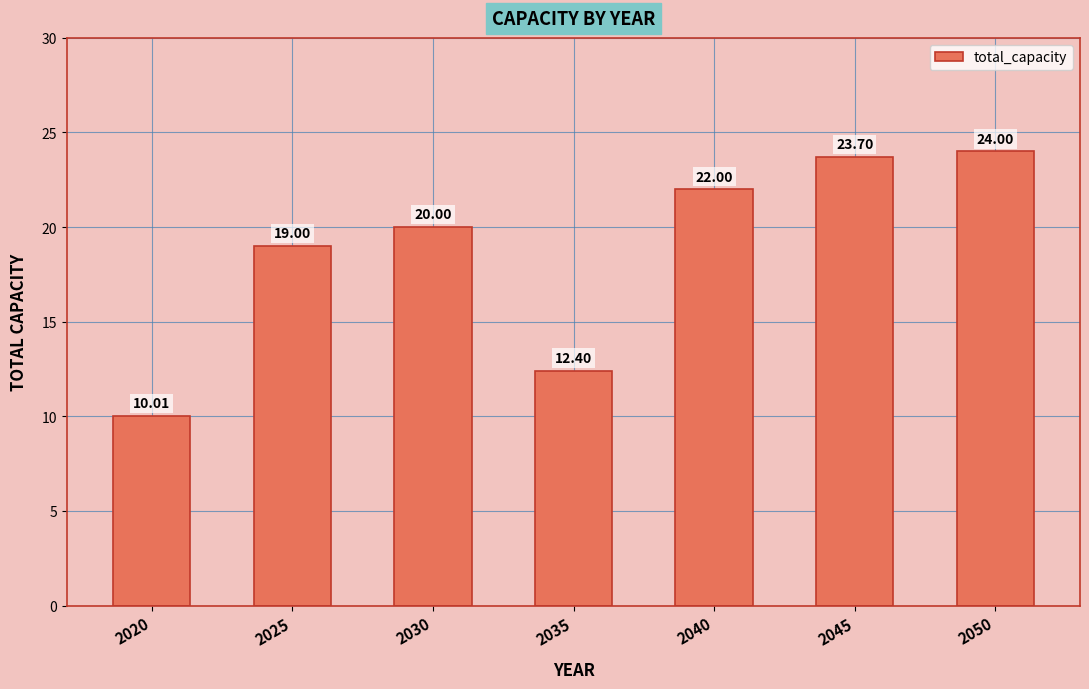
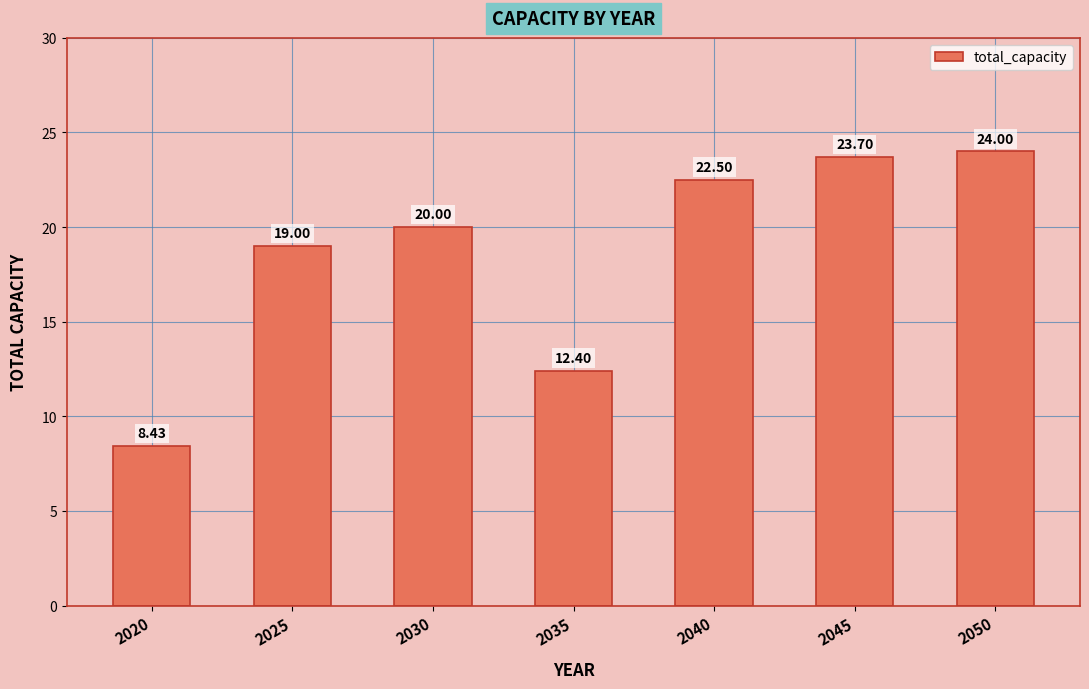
  {
-   "2020": 10.01,
-   "2040": 22.00
+   "2020": 8.43,
+   "2040": 22.50
  }
